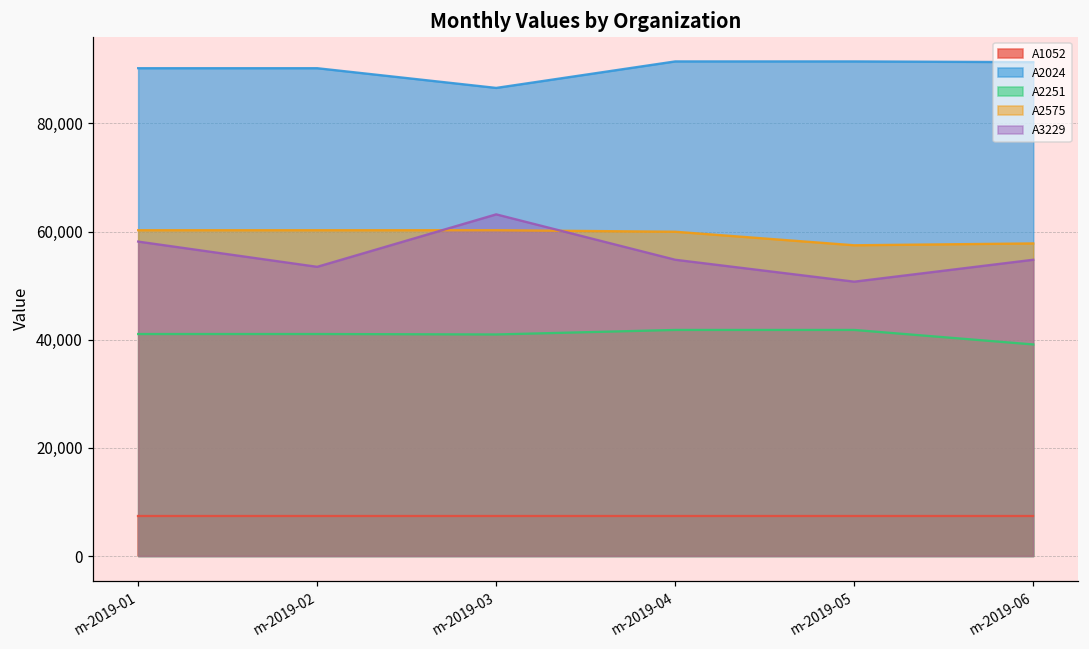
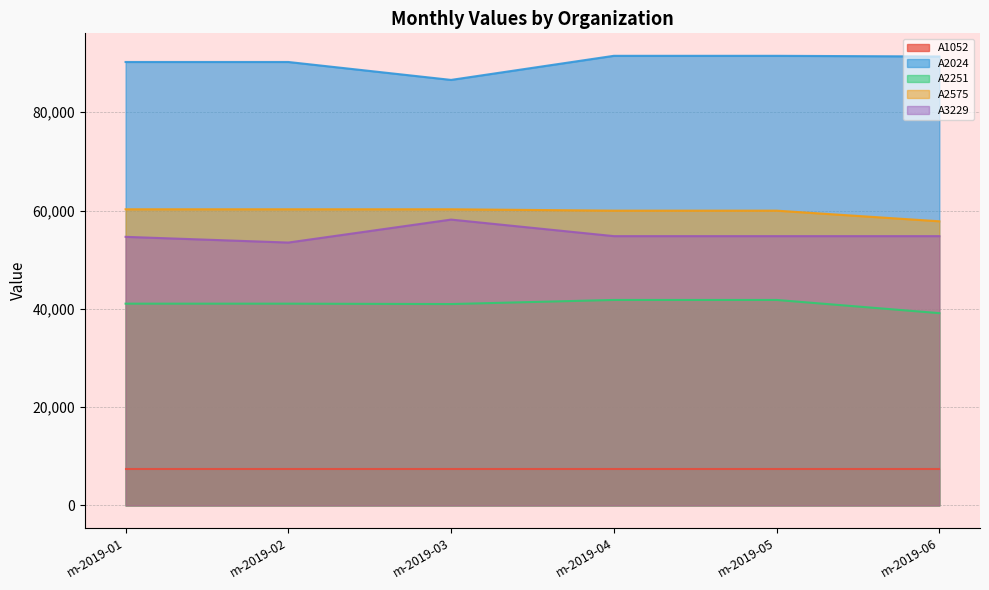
  {
    "A1052": {
      "m-2019-01": "7,000",
      "m-2019-02": "7,000",
      "m-2019-03": "7,000",
      "m-2019-04": "7,000",
      "m-2019-05": "7,000",
      "m-2019-06": "7,000"
    },
    "A2024": {
      "m-2019-01": "90,000",
      "m-2019-02": "90,000",
      "m-2019-03": "87,000",
      "m-2019-04": "91,000",
      "m-2019-05": "91,000"
    },
    "A2251": {
      "m-2019-01": "41,000",
      "m-2019-02": "41,000",
      "m-2019-03": "41,000",
      "m-2019-04": "42,000",
      "m-2019-05": "42,000",
      "m-2019-06": "39,000"
    },
    "A2575": {
      "m-2019-01": "60,000",
      "m-2019-02": "60,000",
      "m-2019-03": "60,000",
      "m-2019-04": "60,000",
-     "m-2019-05": "57,000",
+     "m-2019-05": "60,000",
      "m-2019-06": "58,000"
    },
    "A3229": {
-     "m-2019-01": "58,000",
+     "m-2019-01": "55,000",
      "m-2019-02": "53,000",
-     "m-2019-03": "63,000",
+     "m-2019-03": "58,000",
      "m-2019-04": "55,000",
-     "m-2019-05": "51,000",
+     "m-2019-05": "55,000",
      "m-2019-06": "55,000"
    }
  }
